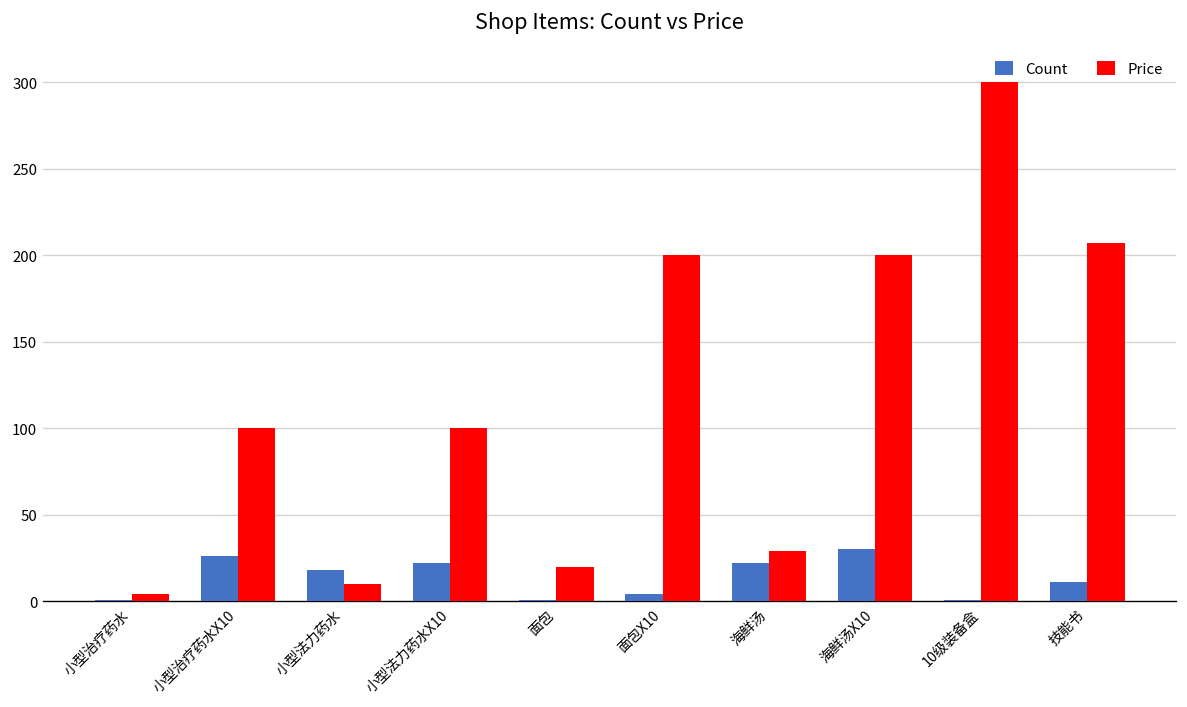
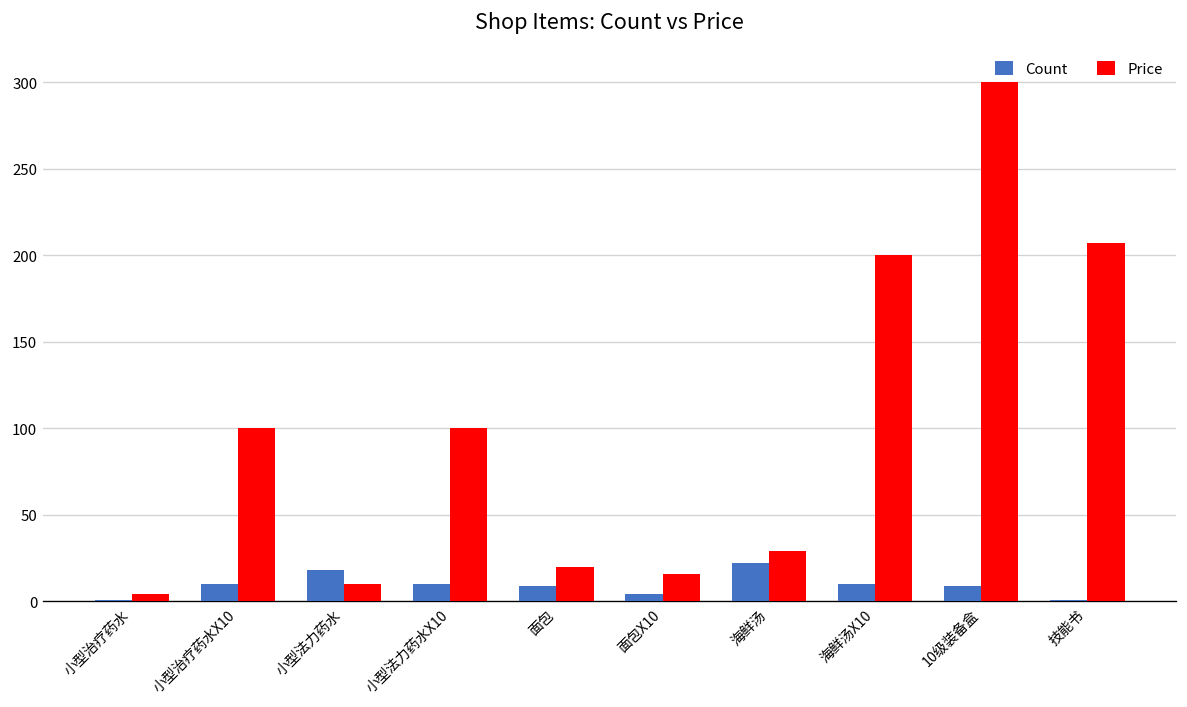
  {
    "Count": {
-     "小型治疗药水X10": 26,
+     "小型治疗药水X10": 10,
      "小型法力药水": 18,
-     "小型法力药水X10": 22,
-     "面包": 1,
+     "小型法力药水X10": 10,
+     "面包": 9,
      "面包X10": 4,
      "海鲜汤": 22,
-     "海鲜汤X10": 30,
-     "10级装备盒": 1,
-     "技能书": 11
+     "海鲜汤X10": 10,
+     "10级装备盒": 9,
+     "技能书": 1
    },
    "Price": {
      "小型治疗药水": 4,
      "小型治疗药水X10": 100,
      "小型法力药水": 10,
      "小型法力药水X10": 100,
      "面包": 20,
-     "面包X10": 200,
+     "面包X10": 16,
      "海鲜汤": 29,
      "海鲜汤X10": 200,
      "10级装备盒": 300,
      "技能书": 207
    }
  }
